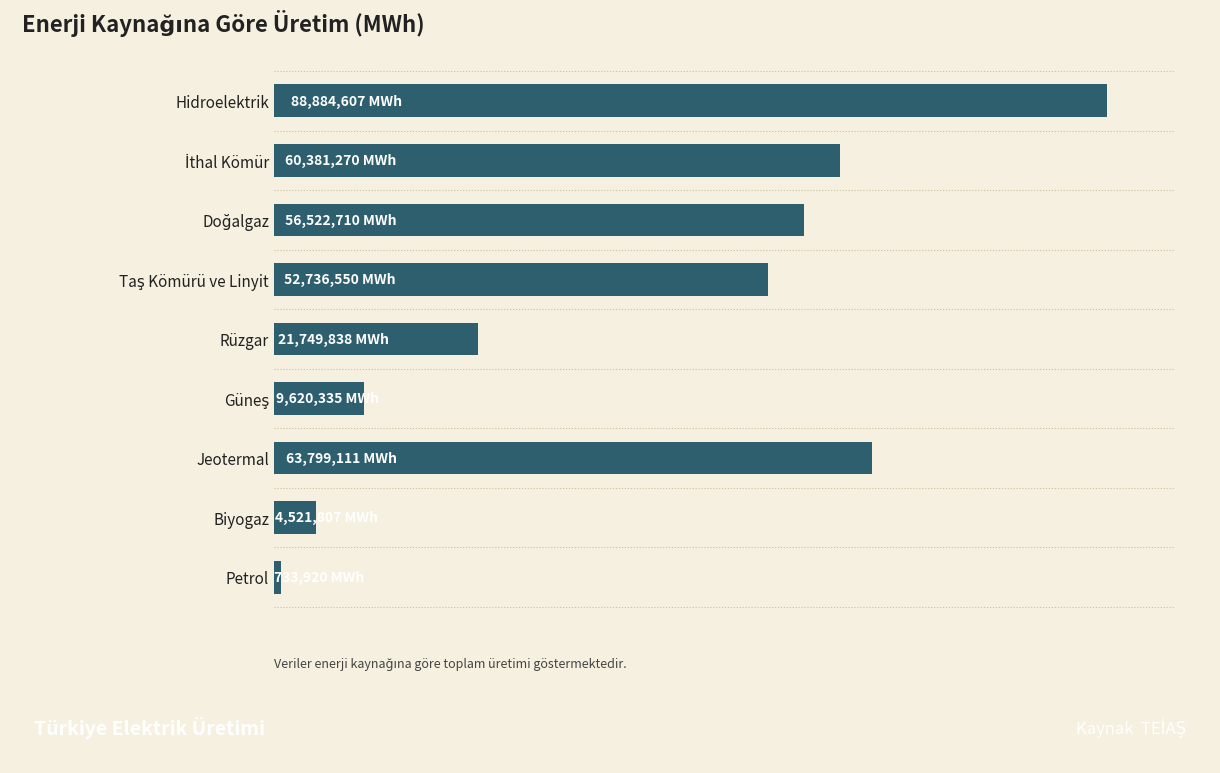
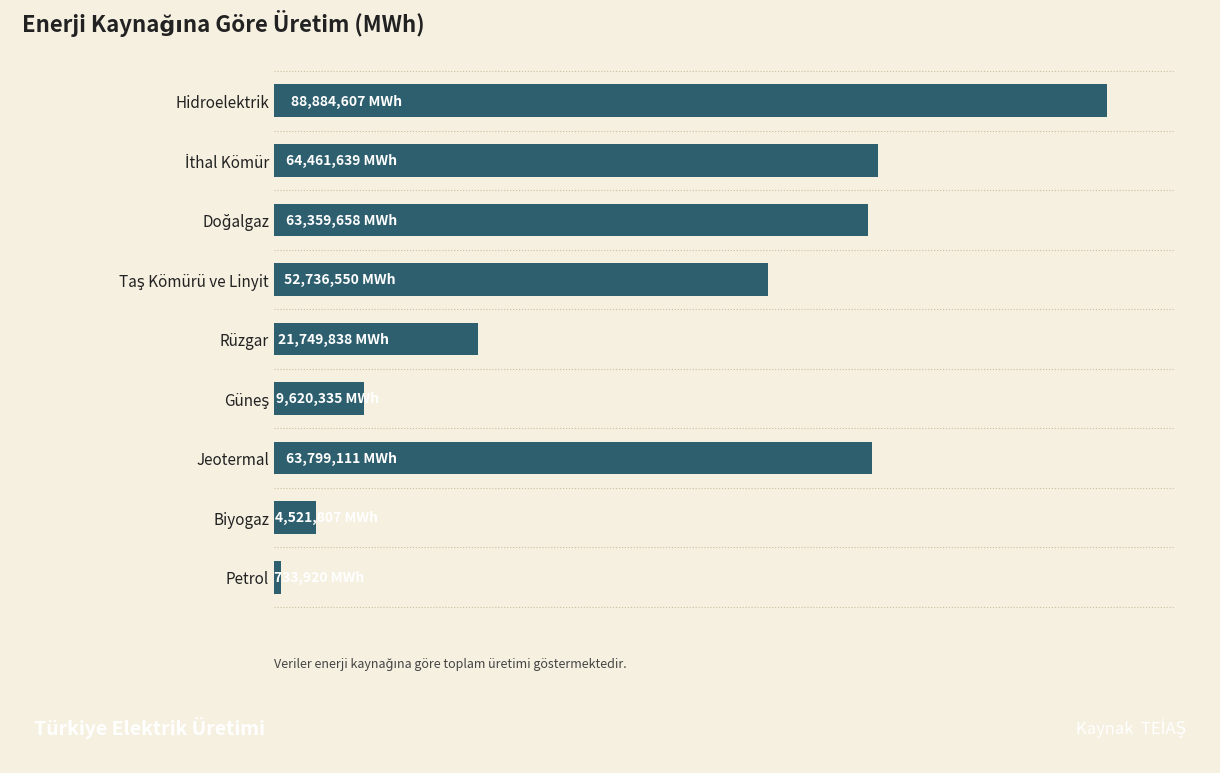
  {
    "Hidroelektrik": "88,884,607",
-   "İthal Kömür": "60,381,270",
-   "Doğalgaz": "56,522,710",
+   "İthal Kömür": "64,461,639",
+   "Doğalgaz": "63,359,658",
    "Taş Kömürü ve Linyit": "52,736,550",
    "Rüzgar": "21,749,838",
    "Güneş": "9,620,335",
    "Jeotermal": "63,799,111"
  }
